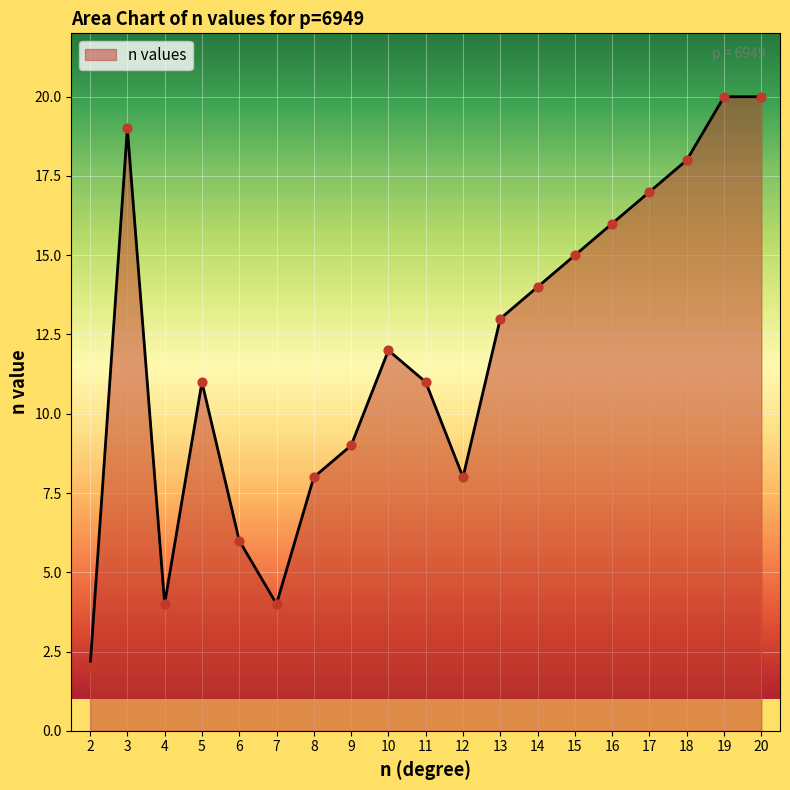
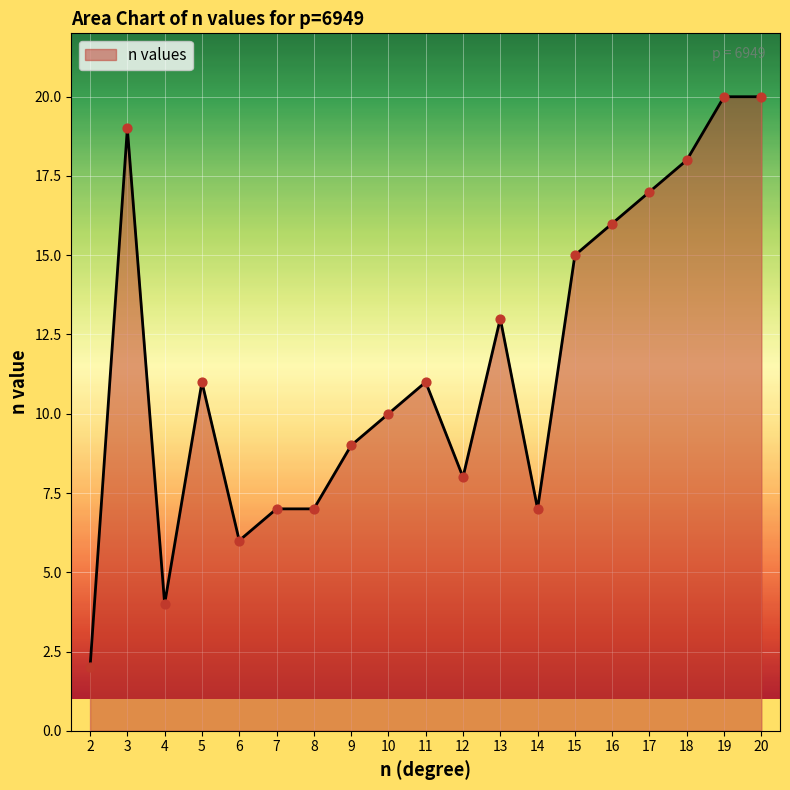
  {
    "2": 2,
    "3": 19,
    "4": 4,
    "5": 11,
    "6": 6,
-   "7": 4,
-   "8": 8,
+   "7": 7,
+   "8": 7,
    "9": 9,
-   "10": 12,
+   "10": 10,
    "11": 11,
    "12": 8,
    "13": 13,
-   "14": 14,
+   "14": 7,
    "15": 15,
    "16": 16,
    "17": 17,
    "18": 18,
    "19": 20,
    "20": 20
  }
